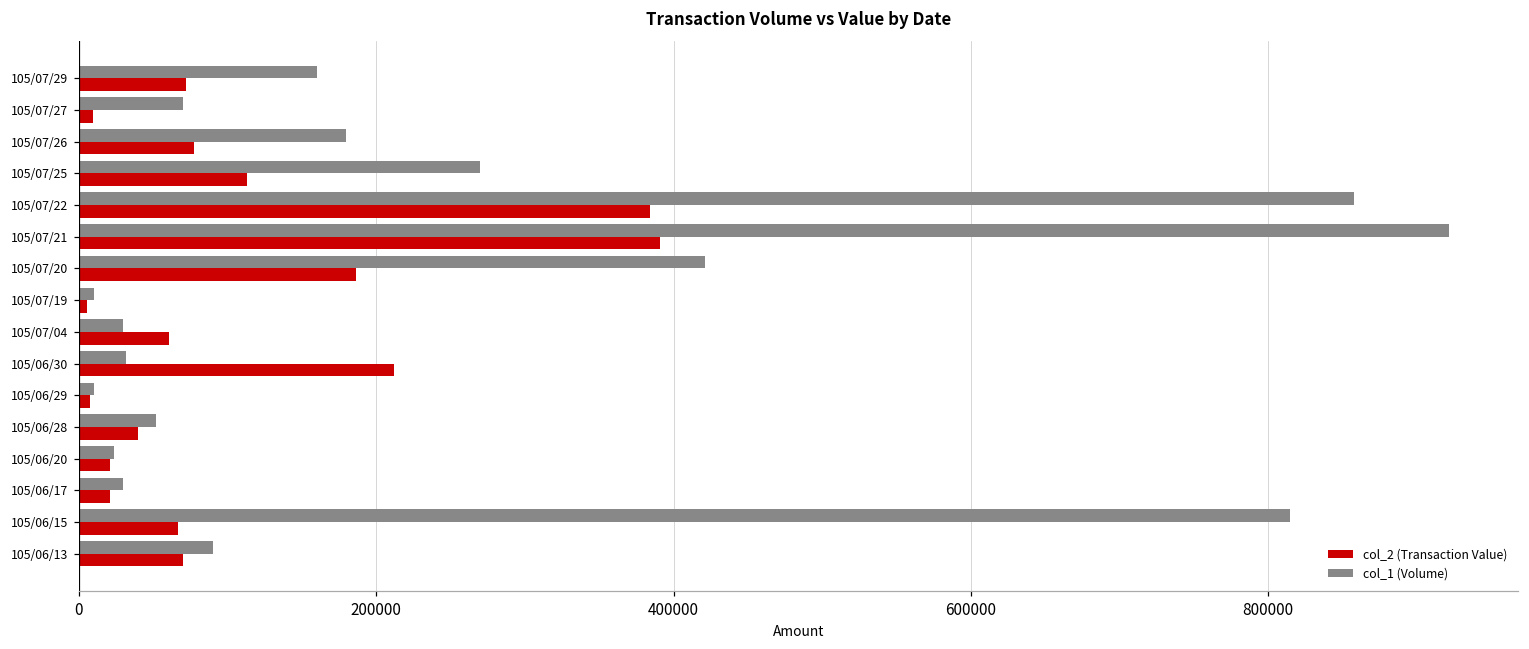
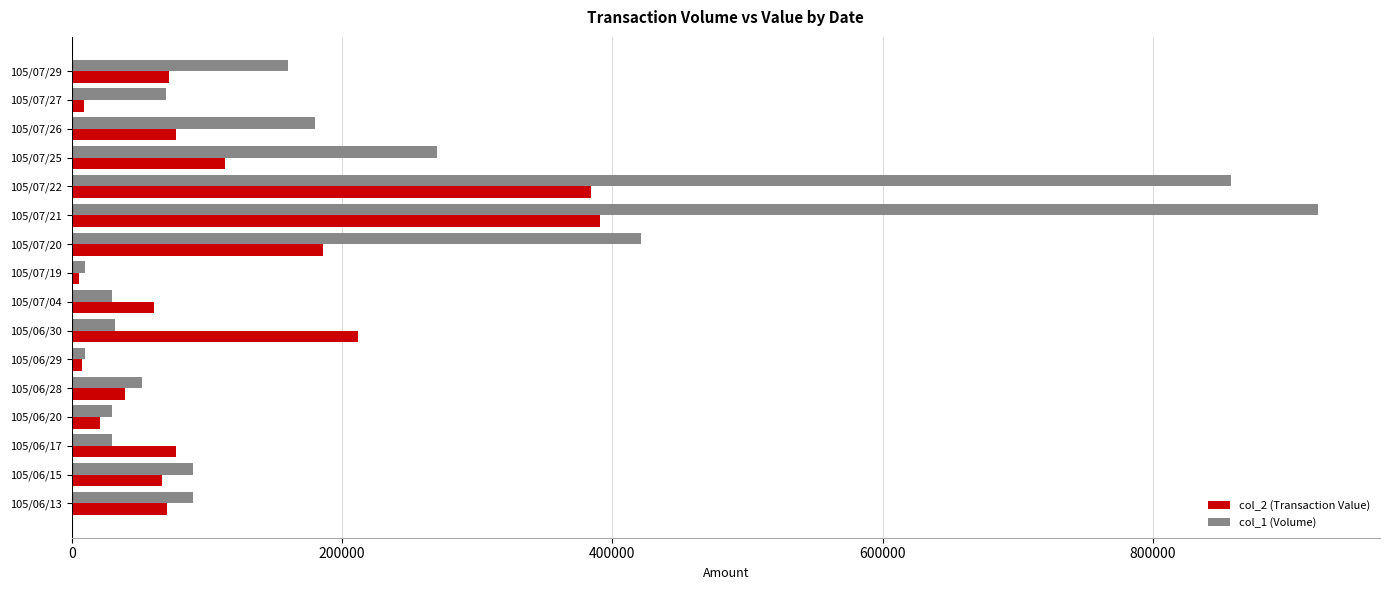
  {
    "col_2 (Transaction Value)": {
      "105/07/29": 72000,
      "105/07/27": 9000,
      "105/07/26": 77000,
      "105/07/25": 113000,
      "105/07/22": 384000,
      "105/07/21": 391000,
      "105/07/20": 186000,
      "105/07/19": 6000,
      "105/07/04": 61000,
      "105/06/30": 212000,
      "105/06/29": 7000,
      "105/06/28": 40000,
      "105/06/20": 21000,
-     "105/06/17": 21000,
+     "105/06/17": 77000,
      "105/06/15": 67000,
      "105/06/13": 70000
    },
    "col_1 (Volume)": {
      "105/07/29": 160000,
      "105/07/27": 70000,
      "105/07/26": 180000,
      "105/07/25": 270000,
      "105/07/22": 858000,
      "105/07/21": 922000,
      "105/07/20": 421000,
      "105/07/19": 10000,
      "105/07/04": 30000,
      "105/06/30": 32000,
      "105/06/29": 10000,
      "105/06/28": 52000,
-     "105/06/20": 24000,
+     "105/06/20": 30000,
      "105/06/17": 30000,
-     "105/06/15": 814000,
+     "105/06/15": 90000,
      "105/06/13": 90000
    }
  }
